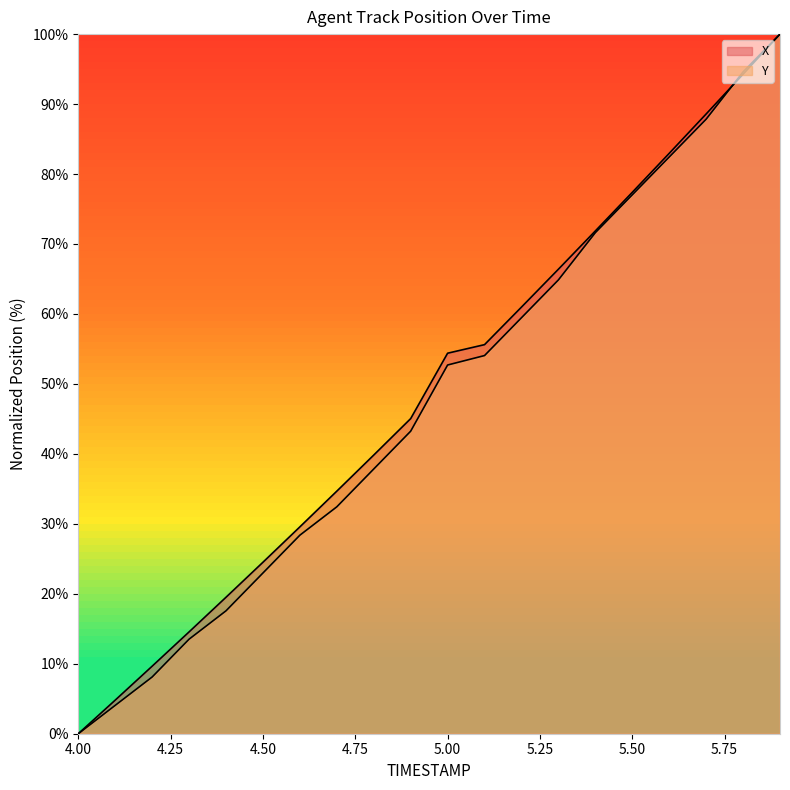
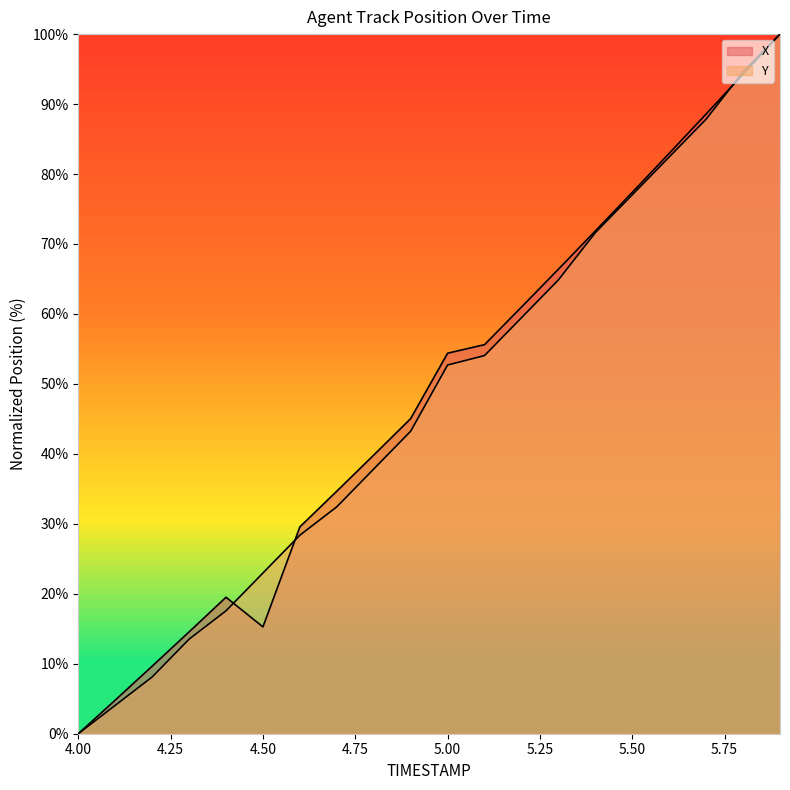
  {
    "X": {
-     "4.50": "25%",
+     "4.50": "15%",
      "5.00": "54%"
    },
    "Y": {
      "4.50": "23%",
      "5.00": "53%"
    }
  }
